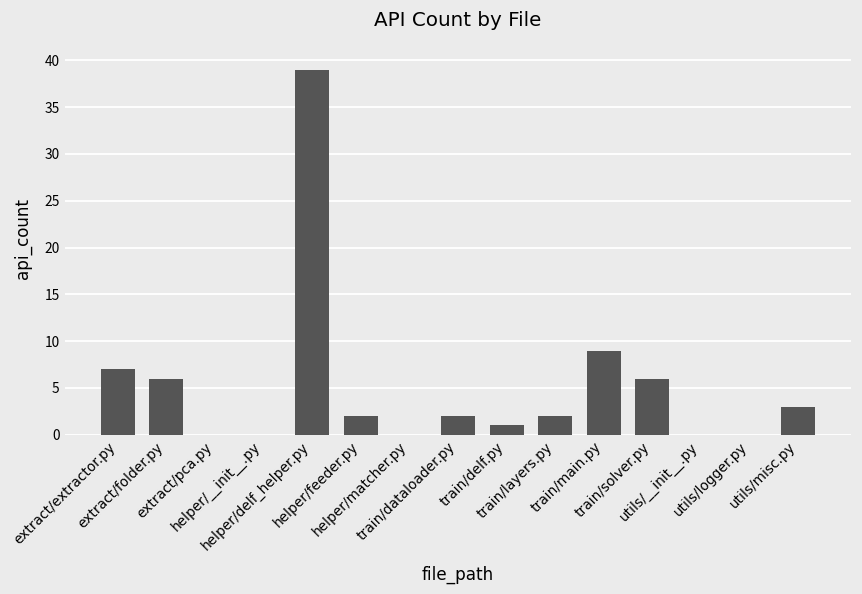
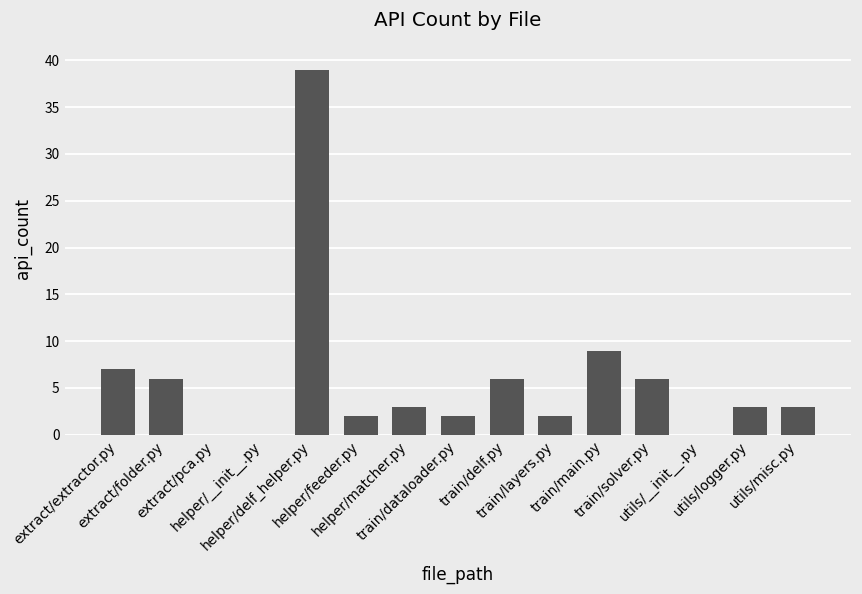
  {
    "extract/extractor.py": 7,
    "extract/folder.py": 6,
    "extract/pca.py": 0,
    "helper/__init__.py": 0,
    "helper/delf_helper.py": 39,
    "helper/feeder.py": 2,
-   "helper/matcher.py": 0,
+   "helper/matcher.py": 3,
    "train/dataloader.py": 2,
-   "train/delf.py": 1,
+   "train/delf.py": 6,
    "train/layers.py": 2,
    "train/main.py": 9,
    "train/solver.py": 6,
    "utils/__init__.py": 0,
-   "utils/logger.py": 0,
+   "utils/logger.py": 3,
    "utils/misc.py": 3
  }
